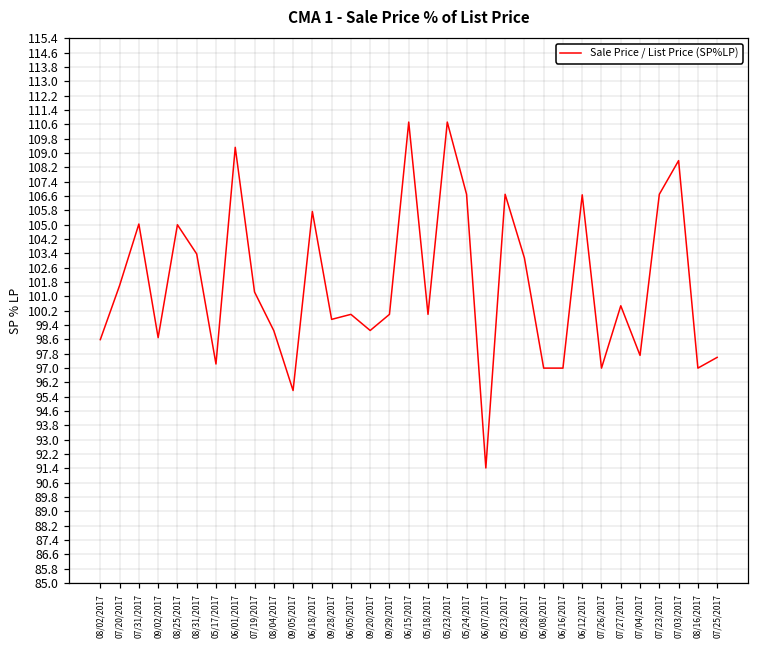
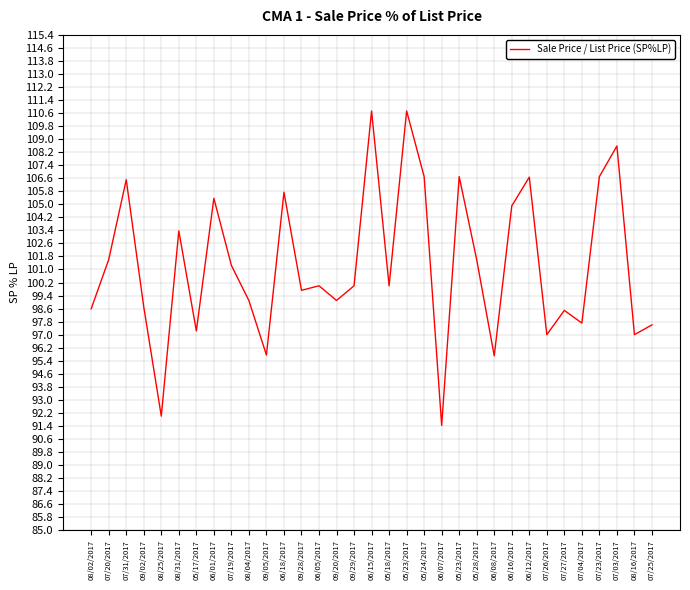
  {
    "08/02/2017": 98.6,
    "07/20/2017": 101.6,
-   "07/31/2017": 105.0,
+   "07/31/2017": 106.5,
    "09/02/2017": 98.7,
-   "08/25/2017": 105,
+   "08/25/2017": 92,
    "08/31/2017": 103.4,
    "05/17/2017": 97.2,
-   "06/01/2017": 109.3,
+   "06/01/2017": 105.4,
    "07/19/2017": 101.3,
    "08/04/2017": 99.1,
    "09/05/2017": 95.8,
    "06/18/2017": 105.7,
    "09/28/2017": 99.7,
    "06/05/2017": 100.0,
    "09/20/2017": 99.1,
    "09/29/2017": 100.0,
    "06/15/2017": 110.7,
    "05/18/2017": 100.0,
    "05/24/2017": 106.7,
    "06/07/2017": 91.4,
-   "05/28/2017": 103.2,
-   "06/08/2017": 97.0,
-   "06/16/2017": 97.0,
+   "05/28/2017": 101.6,
+   "06/08/2017": 95.7,
+   "06/16/2017": 104.9,
    "06/12/2017": 106.7,
    "07/26/2017": 97.0,
-   "07/27/2017": 100.5,
+   "07/27/2017": 98.5,
    "07/04/2017": 97.7,
    "07/23/2017": 106.7,
    "07/03/2017": 108.6,
    "08/16/2017": 97.0,
    "07/25/2017": 97.6
  }
